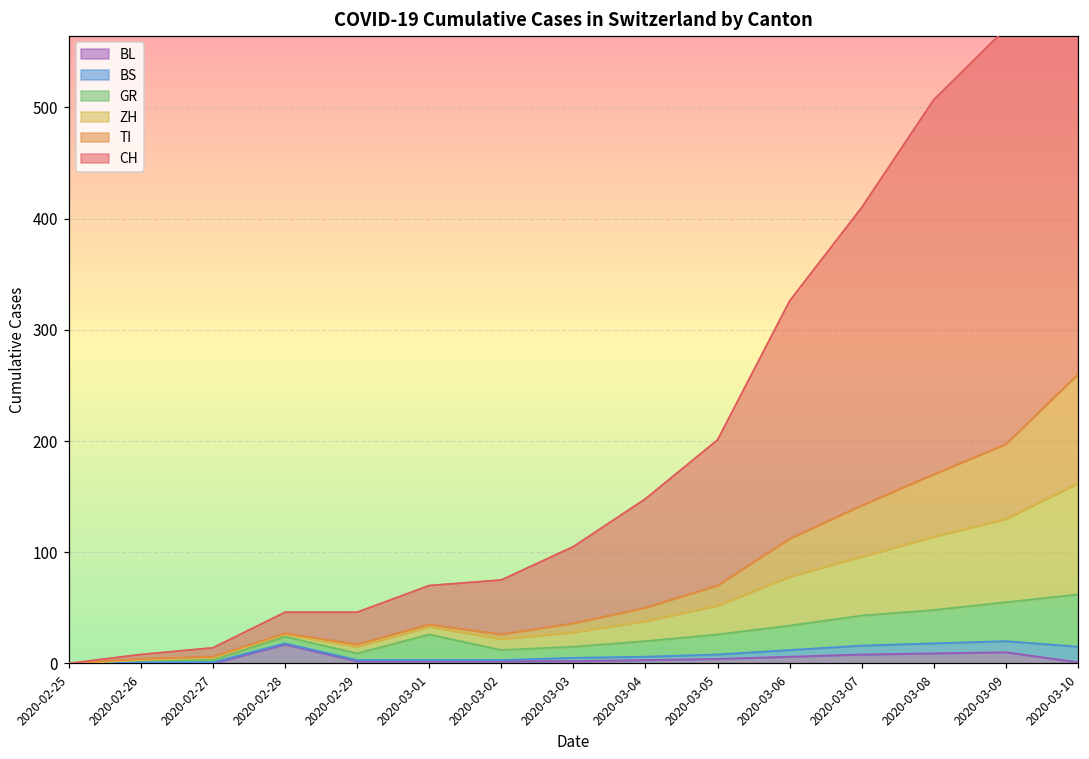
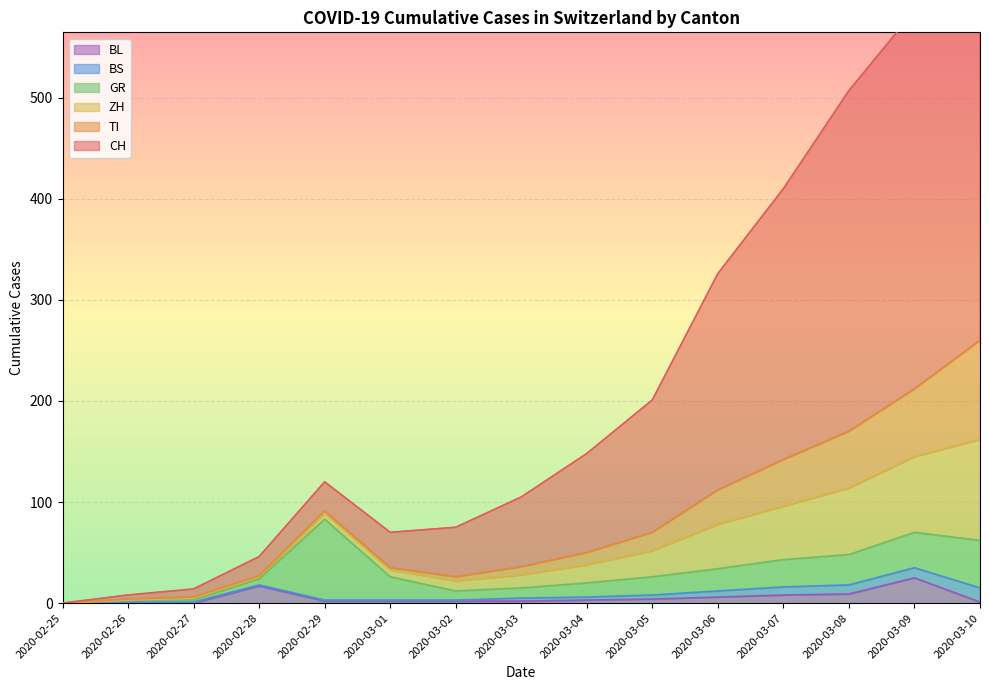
  {
    "BL": {
      "2020-03-03": 2,
      "2020-03-04": 3,
      "2020-03-05": 4,
      "2020-03-06": 6,
      "2020-03-07": 8,
      "2020-03-08": 9,
-     "2020-03-09": 10,
+     "2020-03-09": 25,
      "2020-03-10": 1
    },
    "BS": {
      "2020-03-03": 3,
      "2020-03-04": 3,
      "2020-03-05": 4,
      "2020-03-06": 6,
      "2020-03-07": 8,
      "2020-03-08": 9,
      "2020-03-09": 10,
      "2020-03-10": 14
    },
    "GR": {
-     "2020-02-29": 6,
+     "2020-02-29": 80,
      "2020-03-01": 23,
      "2020-03-02": 9,
      "2020-03-03": 10,
      "2020-03-04": 14,
      "2020-03-05": 18,
      "2020-03-06": 22,
      "2020-03-07": 27,
      "2020-03-08": 30,
      "2020-03-09": 35,
      "2020-03-10": 47
    }
  }
